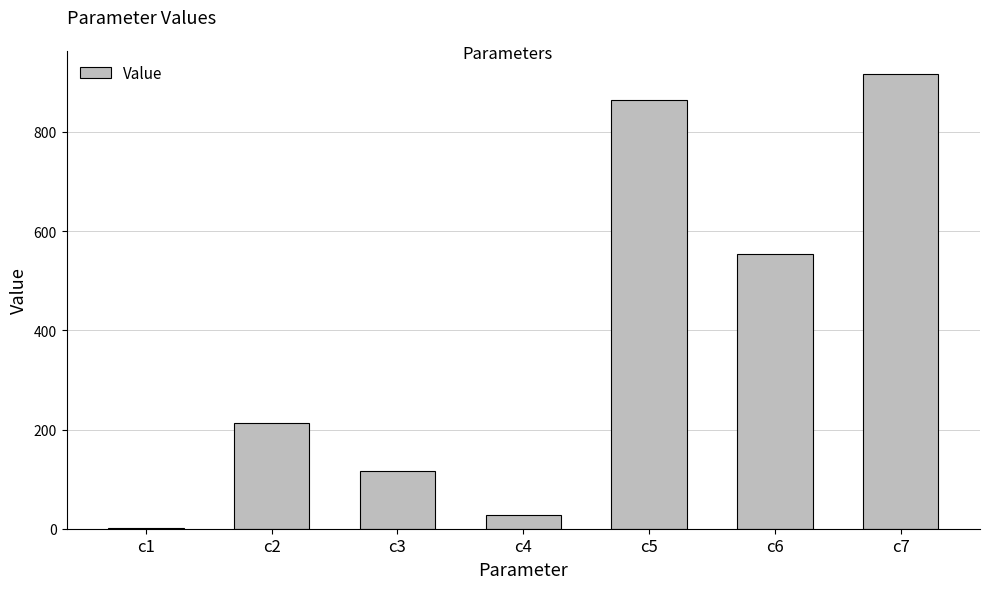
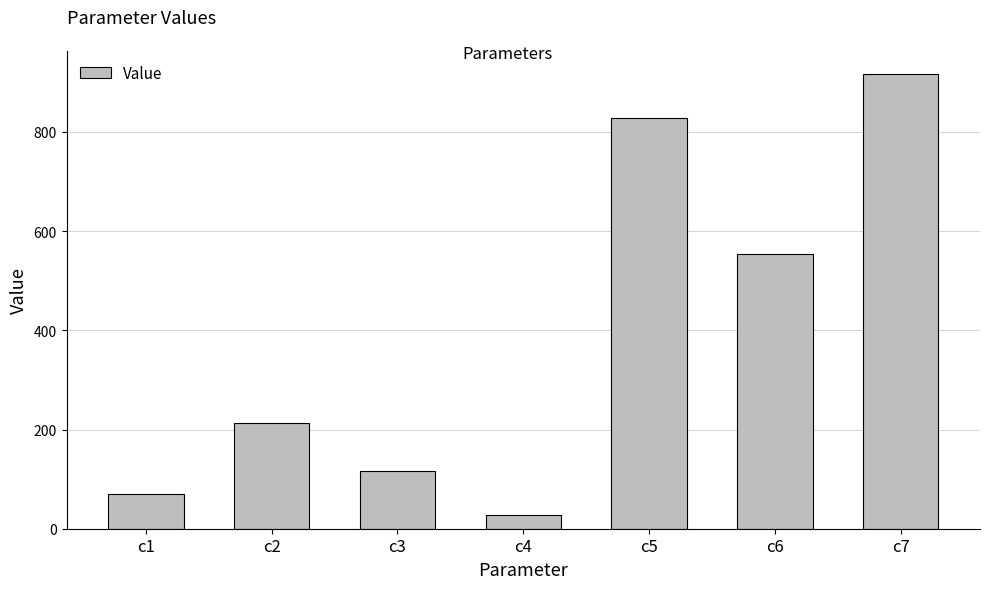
  {
-   "c1": 0,
+   "c1": 70,
    "c2": 210,
    "c3": 120,
    "c4": 30,
-   "c5": 860,
+   "c5": 830,
    "c6": 550,
    "c7": 920
  }
